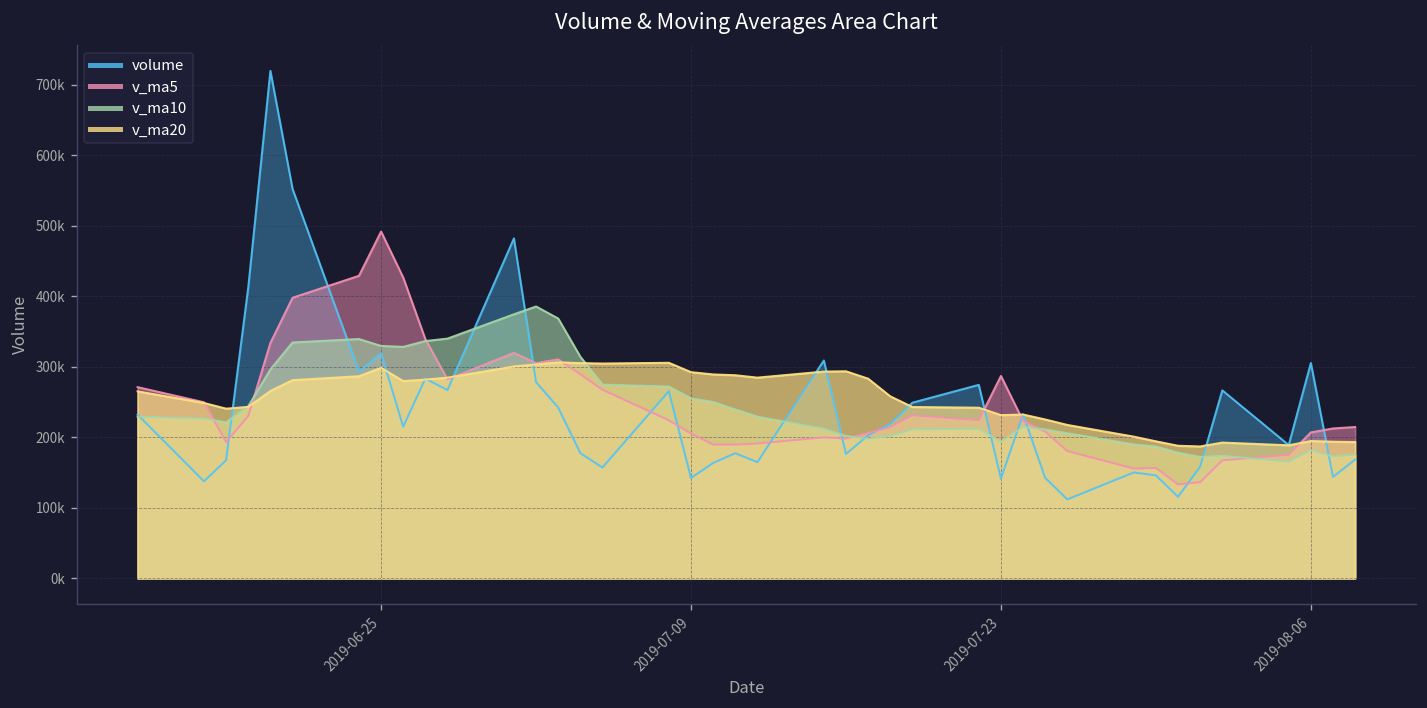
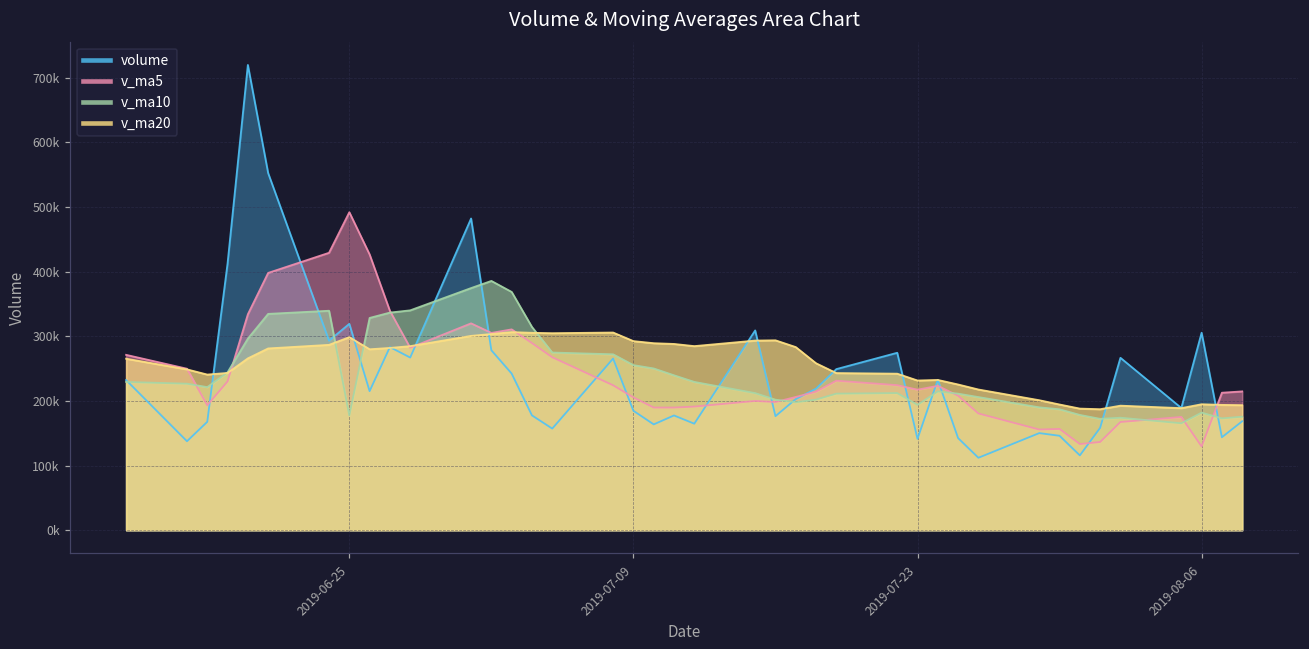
  {
    "volume": {
      "2019-06-25": 320000,
-     "2019-07-09": 140000,
+     "2019-07-09": 180000,
      "2019-07-23": 140000,
      "2019-08-06": 310000
    },
    "v_ma5": {
      "2019-06-25": 490000,
      "2019-07-09": 210000,
-     "2019-07-23": 290000,
-     "2019-08-06": 210000
+     "2019-07-23": 220000,
+     "2019-08-06": 130000
    },
    "v_ma10": {
-     "2019-06-25": 330000,
+     "2019-06-25": 180000,
      "2019-07-09": 260000,
      "2019-07-23": 190000,
      "2019-08-06": 180000
    },
    "v_ma20": {
      "2019-06-25": 300000,
      "2019-07-09": 290000,
      "2019-07-23": 230000,
      "2019-08-06": 190000
    }
  }
